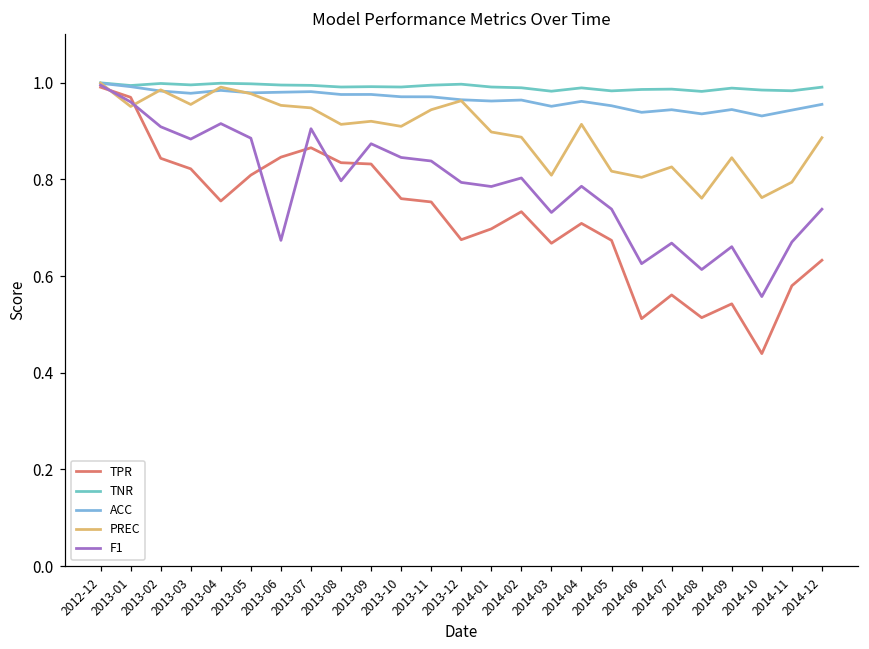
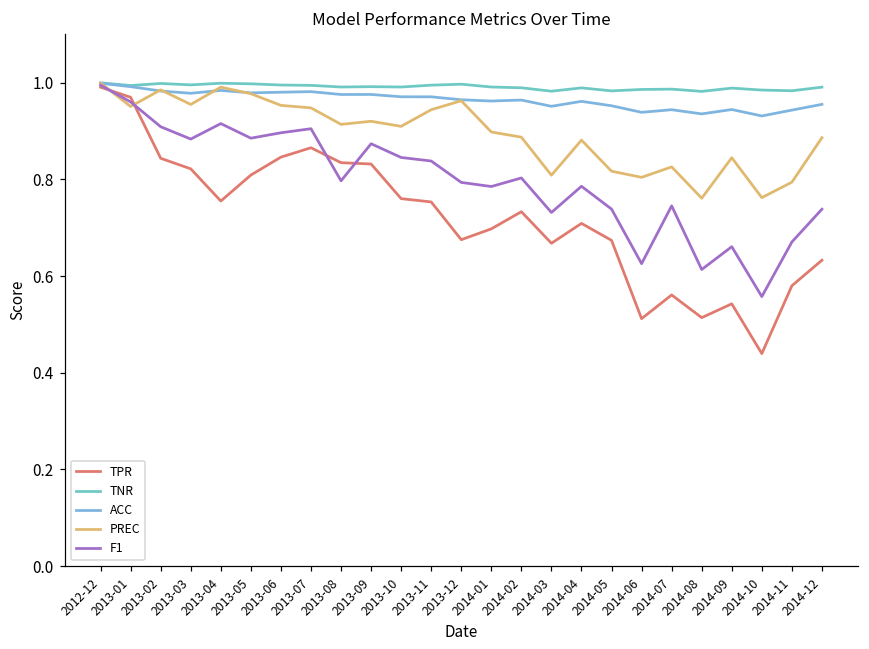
  {
    "TPR": {
      "2013-01": 0.97,
      "2013-02": 0.84,
      "2013-03": 0.82,
      "2013-04": 0.76,
      "2013-05": 0.81,
      "2013-06": 0.85,
      "2013-07": 0.87,
      "2013-08": 0.83,
      "2013-09": 0.83,
      "2013-10": 0.76,
      "2013-11": 0.75,
      "2013-12": 0.68,
      "2014-01": 0.70,
      "2014-02": 0.73,
      "2014-03": 0.67,
      "2014-04": 0.71,
      "2014-05": 0.67,
      "2014-06": 0.51,
      "2014-07": 0.56,
      "2014-08": 0.51,
      "2014-09": 0.54,
      "2014-10": 0.44,
      "2014-11": 0.58,
      "2014-12": 0.63
    },
    "PREC": {
      "2013-01": 0.95,
      "2013-03": 0.96,
      "2013-04": 0.99,
      "2013-06": 0.95,
      "2013-07": 0.95,
      "2013-08": 0.91,
      "2013-09": 0.92,
      "2013-10": 0.91,
      "2013-11": 0.94,
      "2014-01": 0.90,
      "2014-02": 0.89,
      "2014-03": 0.81,
-     "2014-04": 0.91,
+     "2014-04": 0.88,
      "2014-05": 0.82,
      "2014-06": 0.80,
      "2014-07": 0.83,
      "2014-08": 0.76,
      "2014-09": 0.85,
      "2014-10": 0.76,
      "2014-11": 0.79,
      "2014-12": 0.89
    },
    "F1": {
      "2013-01": 0.96,
      "2013-02": 0.91,
      "2013-03": 0.88,
      "2013-04": 0.92,
      "2013-05": 0.89,
-     "2013-06": 0.67,
+     "2013-06": 0.90,
      "2013-07": 0.91,
      "2013-08": 0.80,
      "2013-09": 0.87,
      "2013-10": 0.85,
      "2013-11": 0.84,
      "2013-12": 0.79,
      "2014-01": 0.79,
      "2014-02": 0.80,
      "2014-03": 0.73,
      "2014-04": 0.79,
      "2014-05": 0.74,
      "2014-06": 0.63,
-     "2014-07": 0.67,
+     "2014-07": 0.75,
      "2014-08": 0.61,
      "2014-09": 0.66,
      "2014-10": 0.56,
      "2014-11": 0.67,
      "2014-12": 0.74
    }
  }
